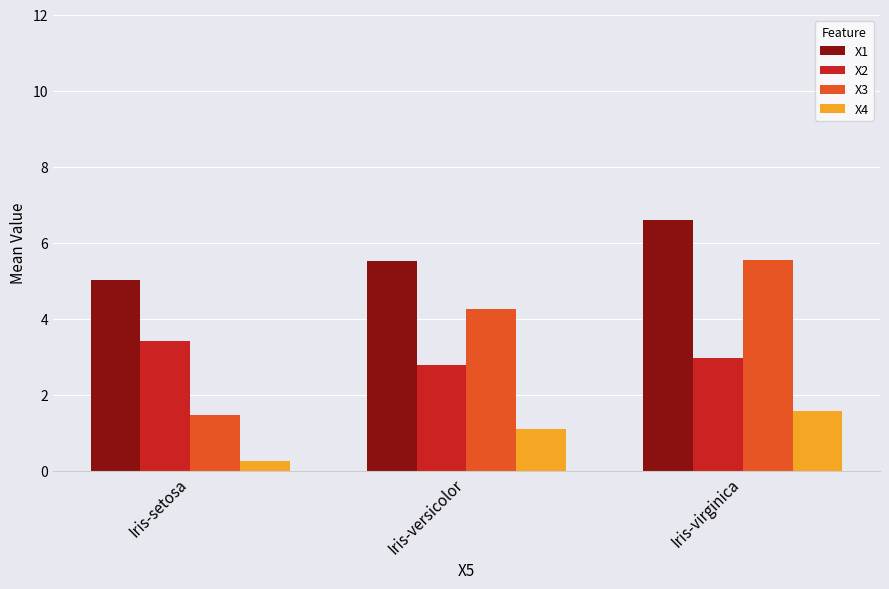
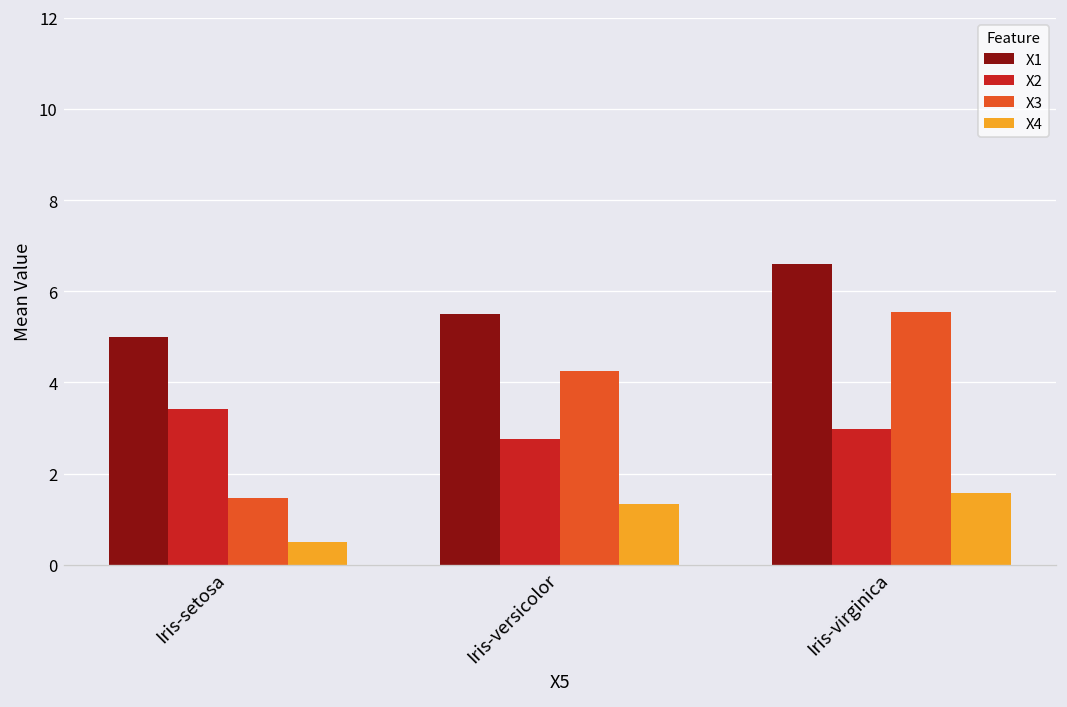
  {
    "X1": {
      "Iris-setosa": 5.0,
      "Iris-versicolor": 5.5,
      "Iris-virginica": 6.6
    },
    "X4": {
-     "Iris-setosa": 0.2,
-     "Iris-versicolor": 1.1,
+     "Iris-setosa": 0.5,
+     "Iris-versicolor": 1.3,
      "Iris-virginica": 1.6
    }
  }
